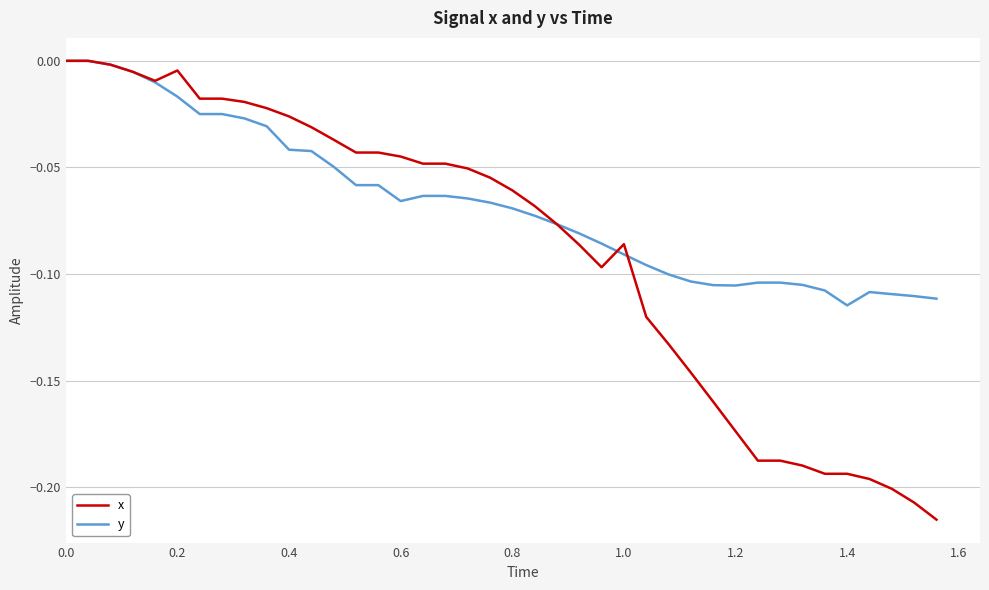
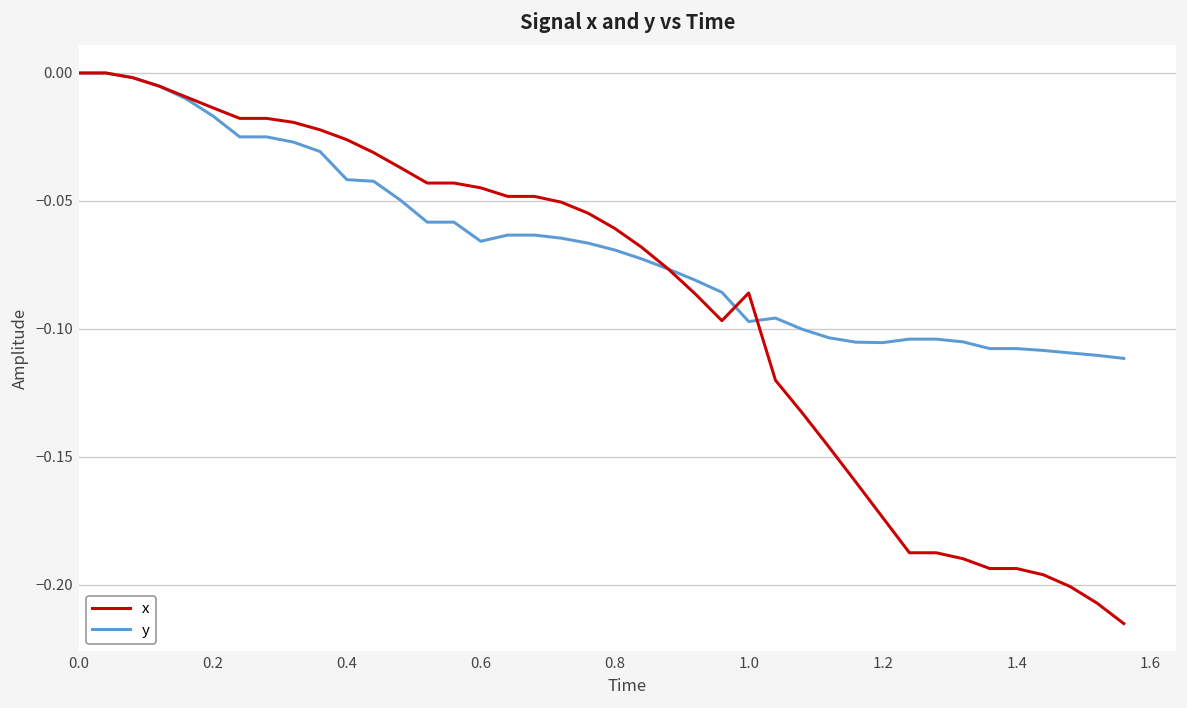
  {
    "x": {
-     "0.2": -0.005,
+     "0.2": -0.014,
      "0.4": -0.026,
      "0.6": -0.045,
      "0.8": -0.061,
      "1.0": -0.086,
      "1.2": -0.174,
      "1.4": -0.194
    },
    "y": {
      "0.2": -0.017,
      "0.4": -0.042,
      "0.6": -0.066,
      "0.8": -0.069,
-     "1.0": -0.091,
+     "1.0": -0.097,
      "1.2": -0.105,
-     "1.4": -0.115
+     "1.4": -0.108
    }
  }
